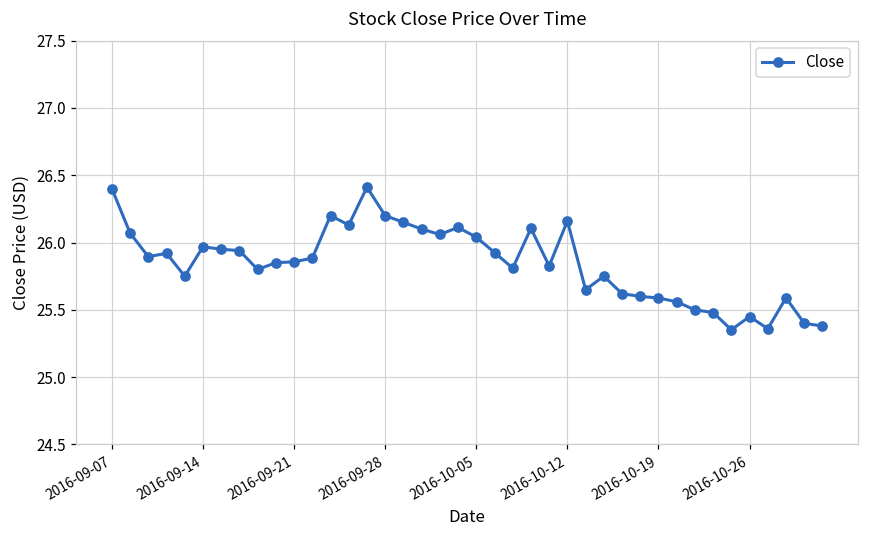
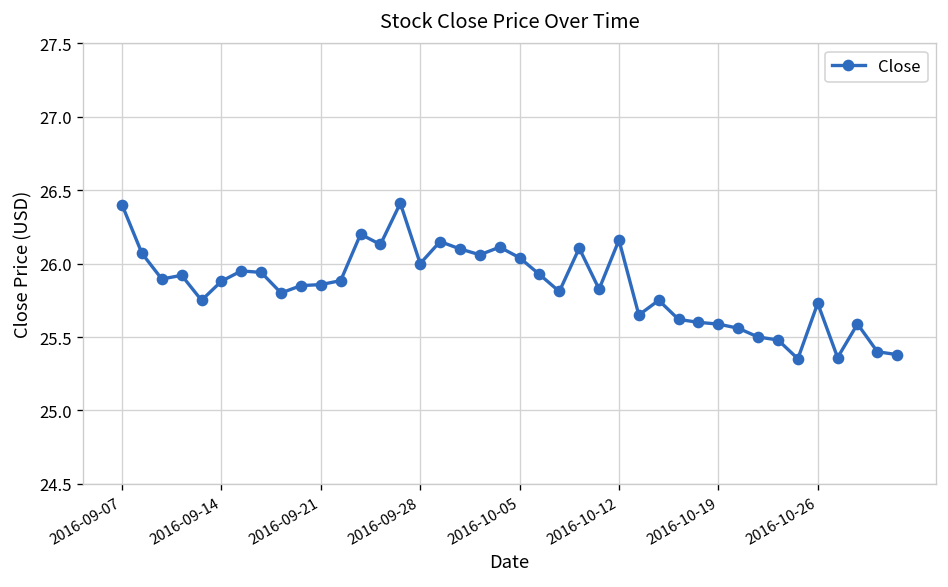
  {
    "2016-09-07": 26.40,
-   "2016-09-14": 25.97,
+   "2016-09-14": 25.88,
    "2016-09-21": 25.86,
-   "2016-09-28": 26.2,
+   "2016-09-28": 26.0,
    "2016-10-05": 26.04,
    "2016-10-12": 26.16,
    "2016-10-19": 25.59,
-   "2016-10-26": 25.45
+   "2016-10-26": 25.73
  }
